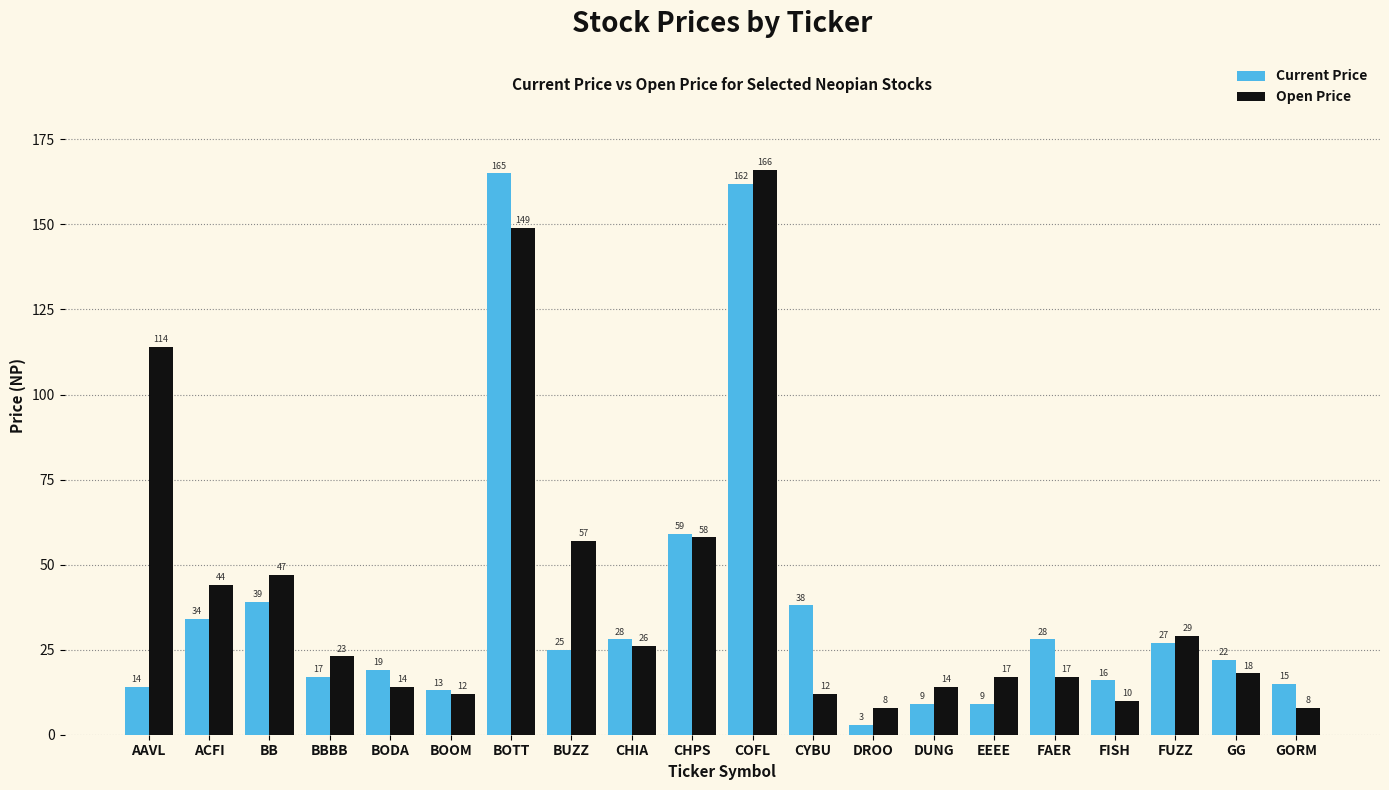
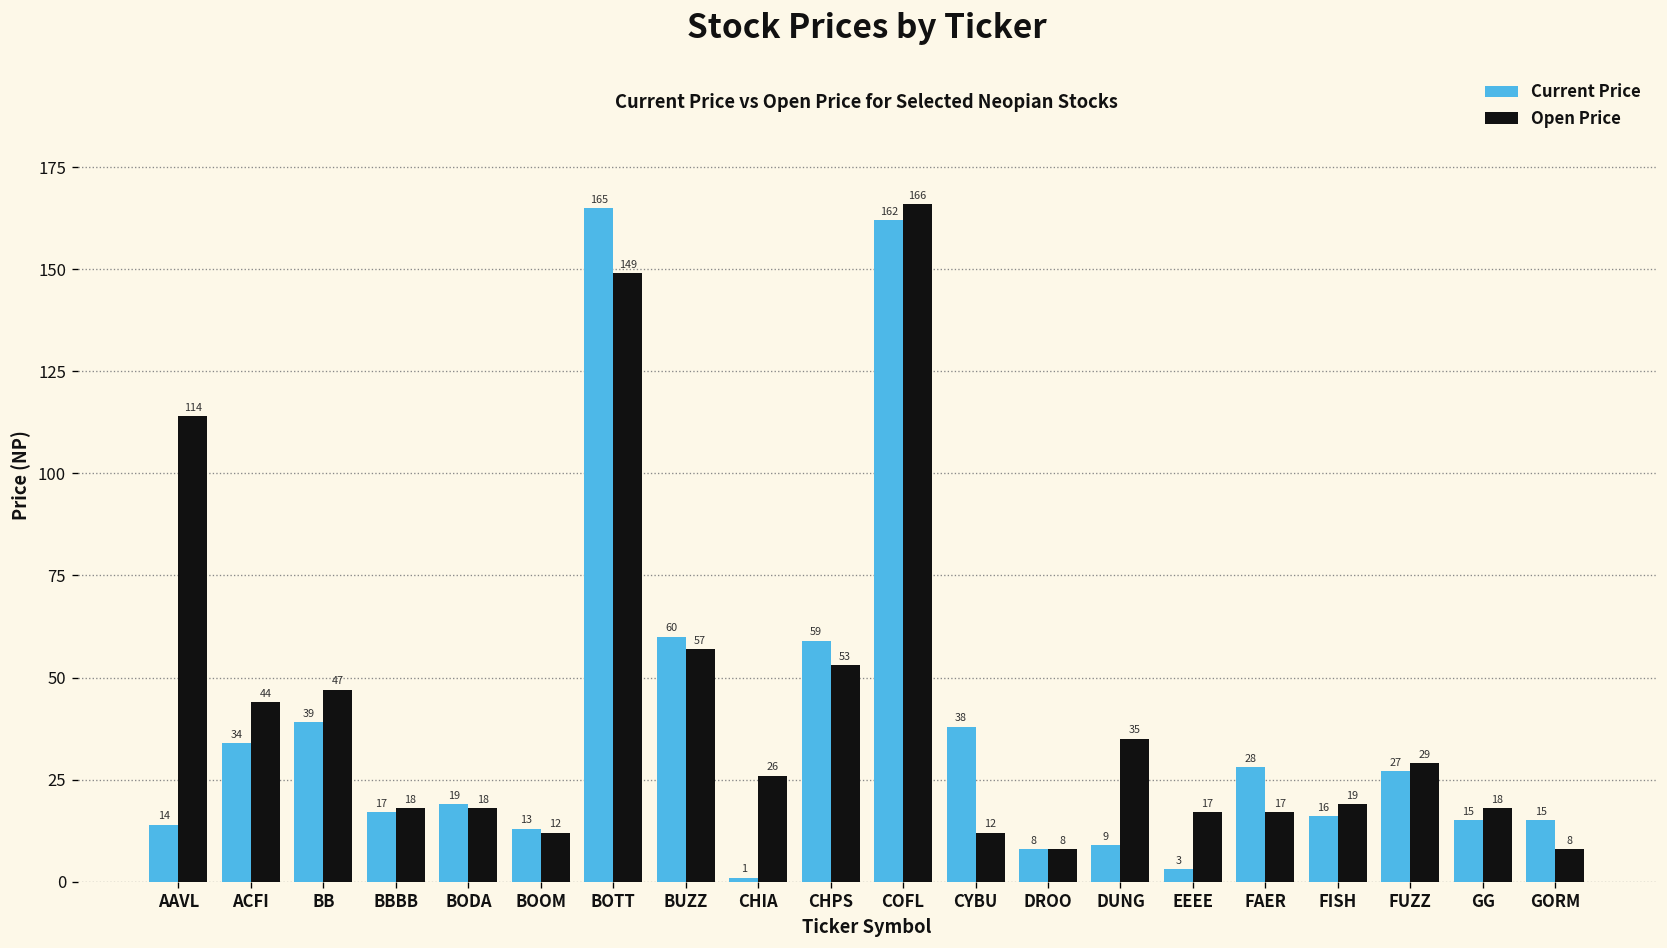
  {
    "Current Price": {
      "AAVL": 14,
      "ACFI": 34,
      "BB": 39,
      "BBBB": 17,
      "BODA": 19,
      "BOOM": 13,
      "BOTT": 165,
-     "BUZZ": 25,
-     "CHIA": 28,
+     "BUZZ": 60,
+     "CHIA": 1,
      "CHPS": 59,
      "COFL": 162,
      "CYBU": 38,
-     "DROO": 3,
+     "DROO": 8,
      "DUNG": 9,
-     "EEEE": 9,
+     "EEEE": 3,
      "FAER": 28,
      "FISH": 16,
      "FUZZ": 27,
-     "GG": 22,
+     "GG": 15,
      "GORM": 15
    },
    "Open Price": {
      "AAVL": 114,
      "ACFI": 44,
      "BB": 47,
-     "BBBB": 23,
-     "BODA": 14,
+     "BBBB": 18,
+     "BODA": 18,
      "BOOM": 12,
      "BOTT": 149,
      "BUZZ": 57,
      "CHIA": 26,
-     "CHPS": 58,
+     "CHPS": 53,
      "COFL": 166,
      "CYBU": 12,
      "DROO": 8,
-     "DUNG": 14,
+     "DUNG": 35,
      "EEEE": 17,
      "FAER": 17,
-     "FISH": 10,
+     "FISH": 19,
      "FUZZ": 29,
      "GG": 18,
      "GORM": 8
    }
  }
